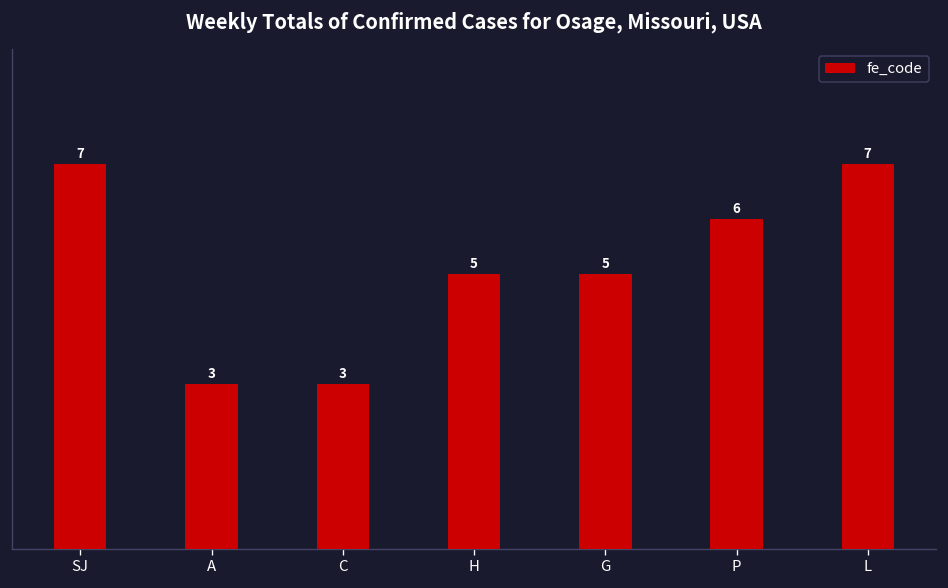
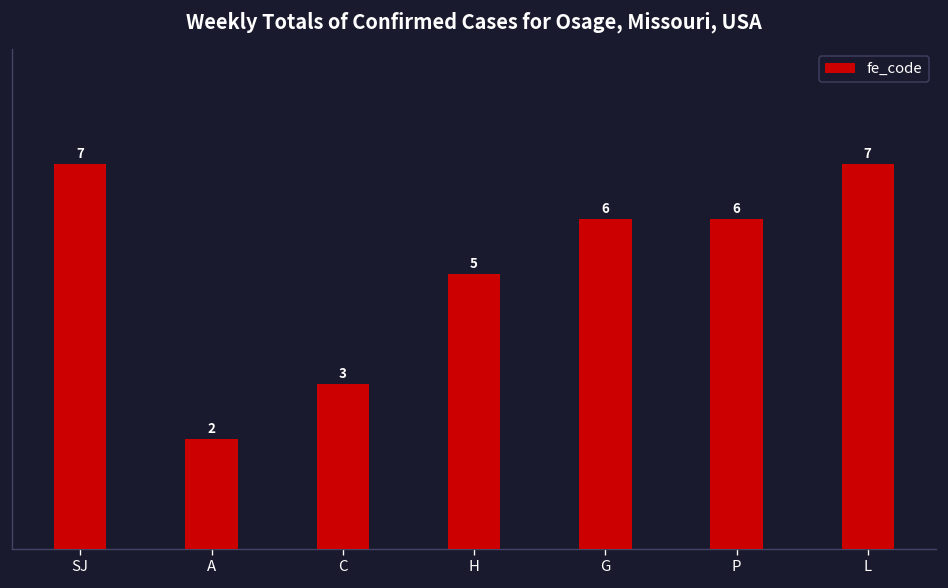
  {
    "SJ": 7,
-   "A": 3,
+   "A": 2,
    "C": 3,
    "H": 5,
-   "G": 5,
+   "G": 6,
    "P": 6,
    "L": 7
  }
